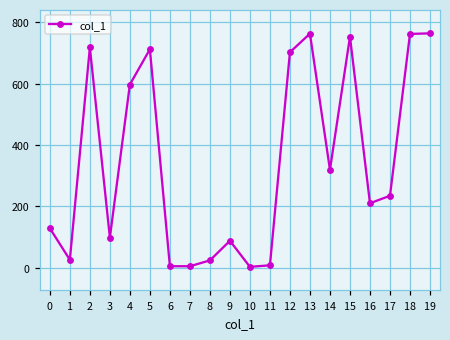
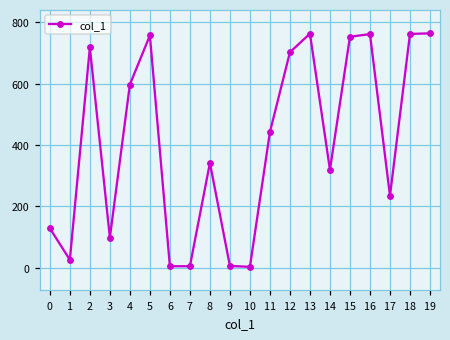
  {
    "0": 130,
    "1": 30,
    "2": 720,
    "3": 100,
    "4": 600,
-   "5": 710,
+   "5": 760,
    "6": 10,
    "7": 10,
-   "8": 20,
-   "9": 90,
+   "8": 340,
+   "9": 10,
    "10": 0,
-   "11": 10,
+   "11": 440,
    "12": 700,
    "13": 760,
    "14": 320,
    "15": 750,
-   "16": 210,
+   "16": 760,
    "17": 230,
    "18": 760,
    "19": 760
  }
